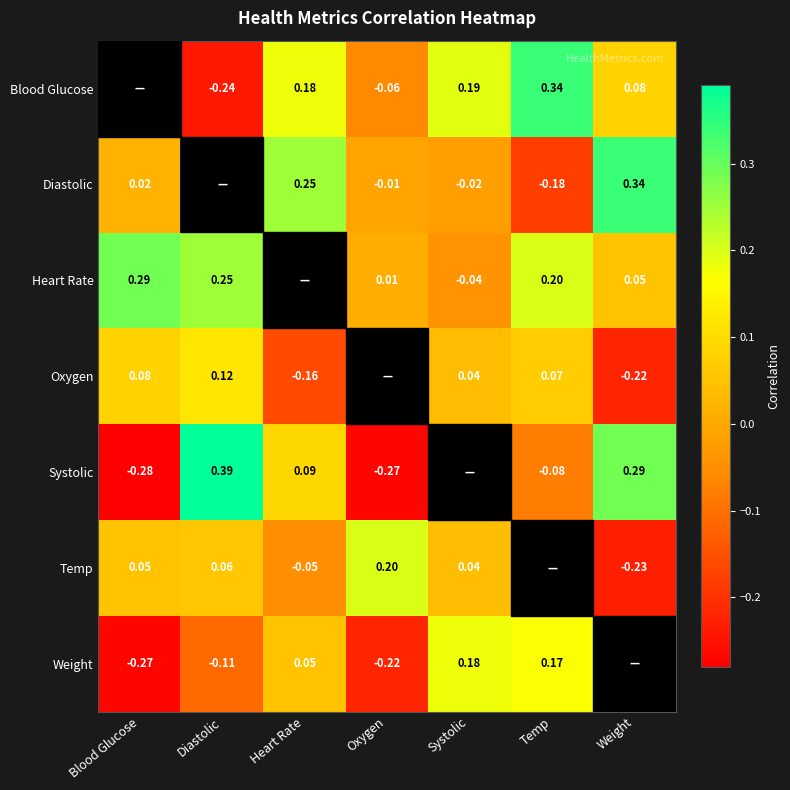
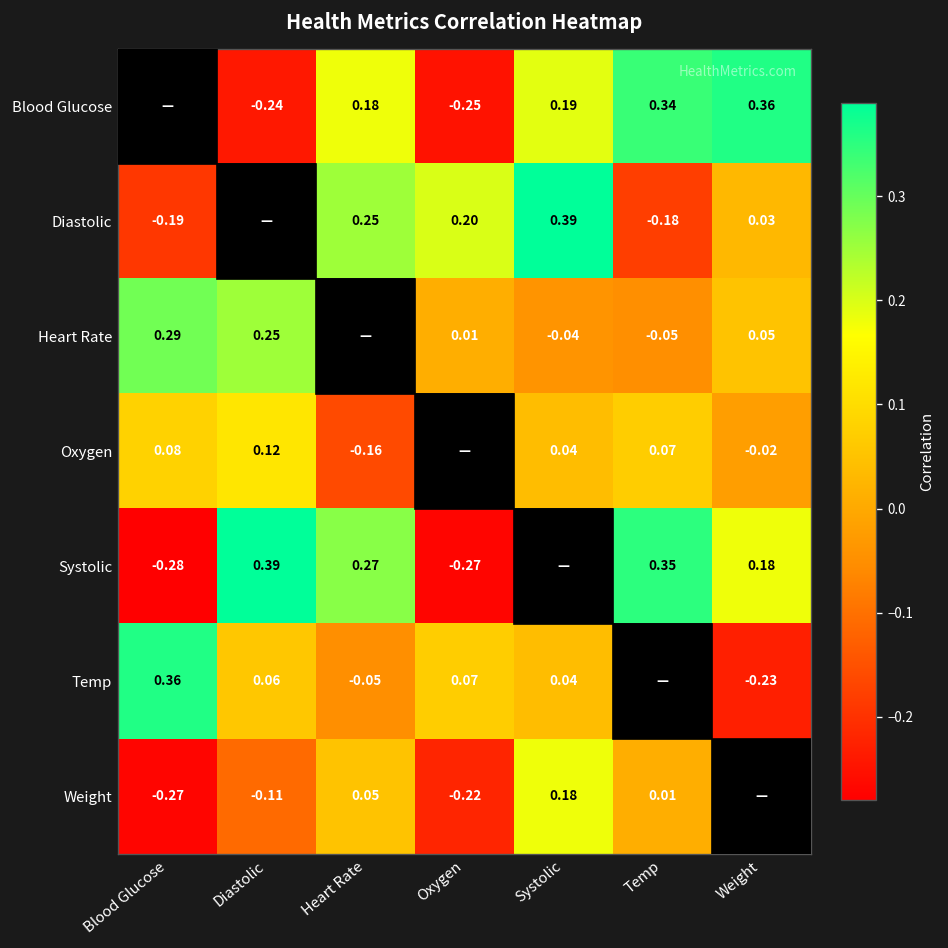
  {
    "Blood Glucose": {
      "Diastolic": -0.24,
      "Heart Rate": 0.18,
-     "Oxygen": -0.06,
+     "Oxygen": -0.25,
      "Systolic": 0.19,
      "Temp": 0.34,
-     "Weight": 0.08
+     "Weight": 0.36
    },
    "Diastolic": {
-     "Blood Glucose": 0.02,
+     "Blood Glucose": -0.19,
      "Heart Rate": 0.25,
-     "Oxygen": -0.01,
-     "Systolic": -0.02,
+     "Oxygen": 0.20,
+     "Systolic": 0.39,
      "Temp": -0.18,
-     "Weight": 0.34
+     "Weight": 0.03
    },
    "Heart Rate": {
      "Blood Glucose": 0.29,
      "Diastolic": 0.25,
      "Oxygen": 0.01,
      "Systolic": -0.04,
-     "Temp": 0.20,
+     "Temp": -0.05,
      "Weight": 0.05
    },
    "Oxygen": {
      "Blood Glucose": 0.08,
      "Diastolic": 0.12,
      "Heart Rate": -0.16,
      "Systolic": 0.04,
      "Temp": 0.07,
-     "Weight": -0.22
+     "Weight": -0.02
    },
    "Systolic": {
      "Blood Glucose": -0.28,
      "Diastolic": 0.39,
-     "Heart Rate": 0.09,
+     "Heart Rate": 0.27,
      "Oxygen": -0.27,
-     "Temp": -0.08,
-     "Weight": 0.29
+     "Temp": 0.35,
+     "Weight": 0.18
    },
    "Temp": {
-     "Blood Glucose": 0.05,
+     "Blood Glucose": 0.36,
      "Diastolic": 0.06,
      "Heart Rate": -0.05,
-     "Oxygen": 0.20,
+     "Oxygen": 0.07,
      "Systolic": 0.04,
      "Weight": -0.23
    },
    "Weight": {
      "Blood Glucose": -0.27,
      "Diastolic": -0.11,
      "Heart Rate": 0.05,
      "Oxygen": -0.22,
      "Systolic": 0.18,
-     "Temp": 0.17
+     "Temp": 0.01
    }
  }
